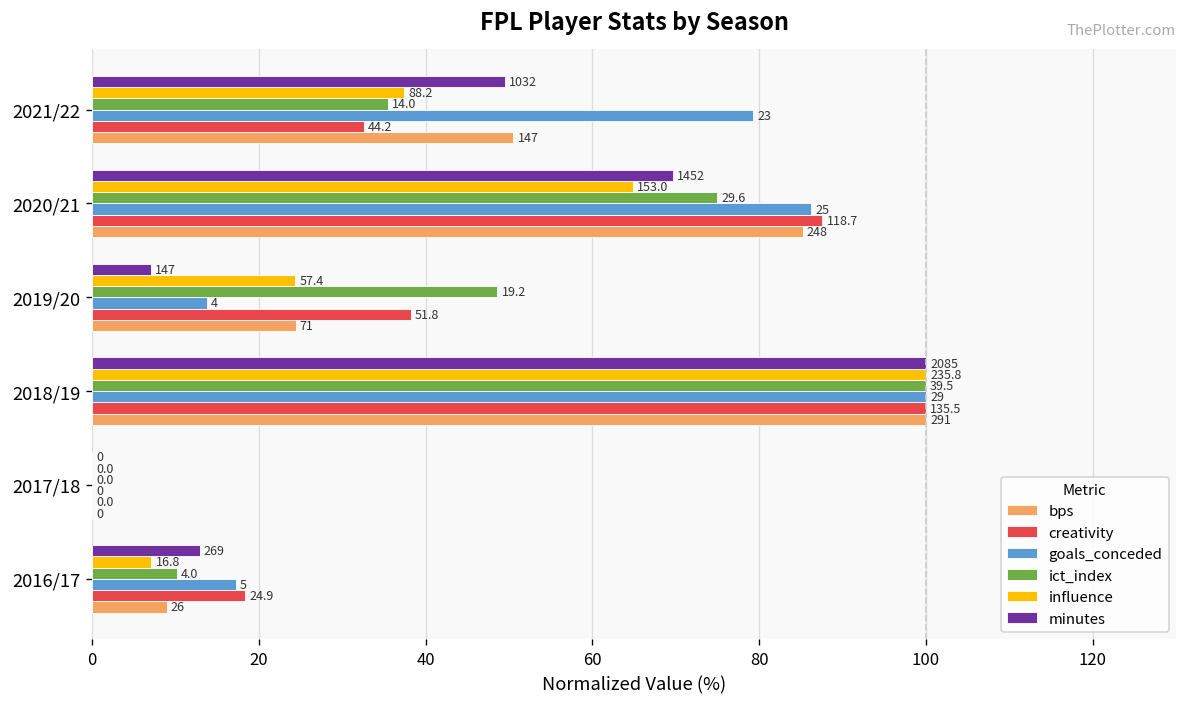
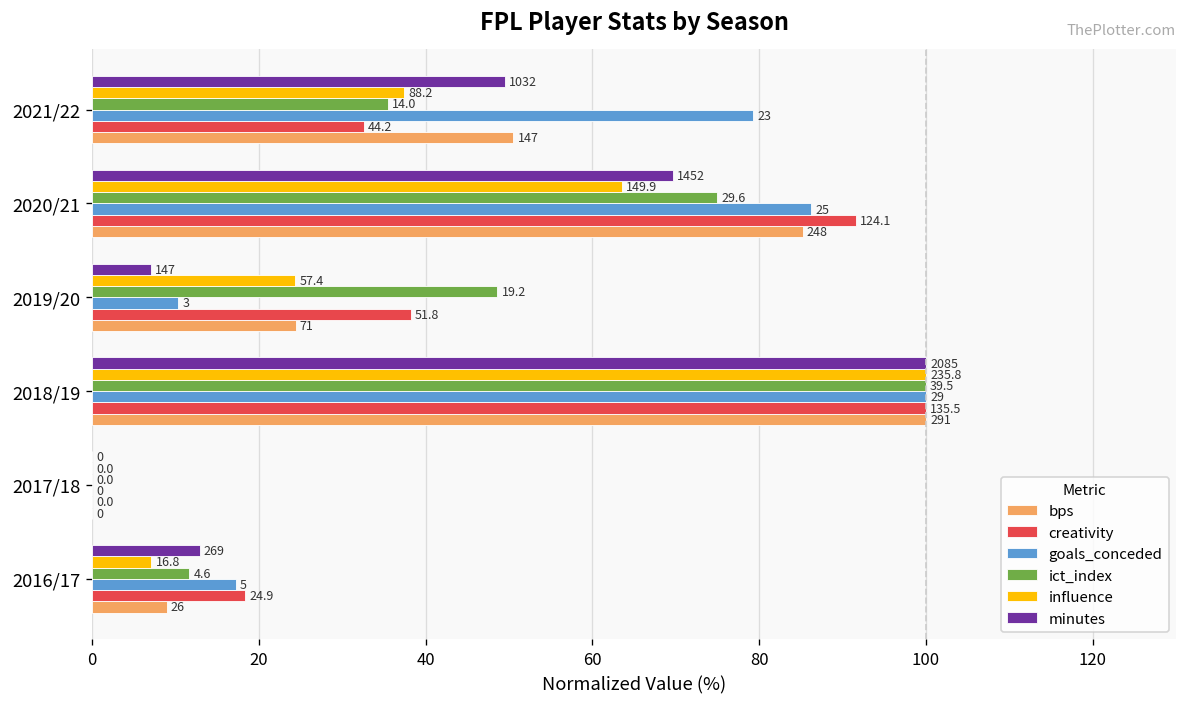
  {
    "bps": {
      "2017/18": 0
    },
    "creativity": {
-     "2020/21": 118.7,
+     "2020/21": 124.1,
      "2017/18": 0.0
    },
    "goals_conceded": {
-     "2019/20": 4,
+     "2019/20": 3,
      "2017/18": 0
    },
    "ict_index": {
      "2017/18": 0.0,
-     "2016/17": 4.0
+     "2016/17": 4.6
    },
    "influence": {
-     "2020/21": 153.0,
+     "2020/21": 149.9,
      "2017/18": 0.0
    },
    "minutes": {
      "2017/18": 0
    }
  }
